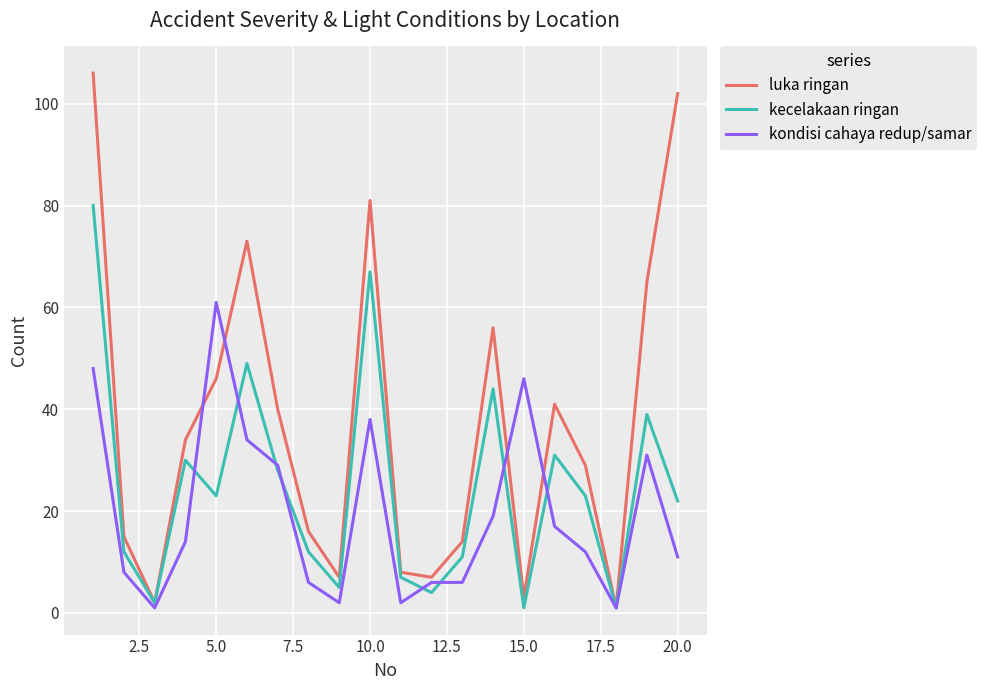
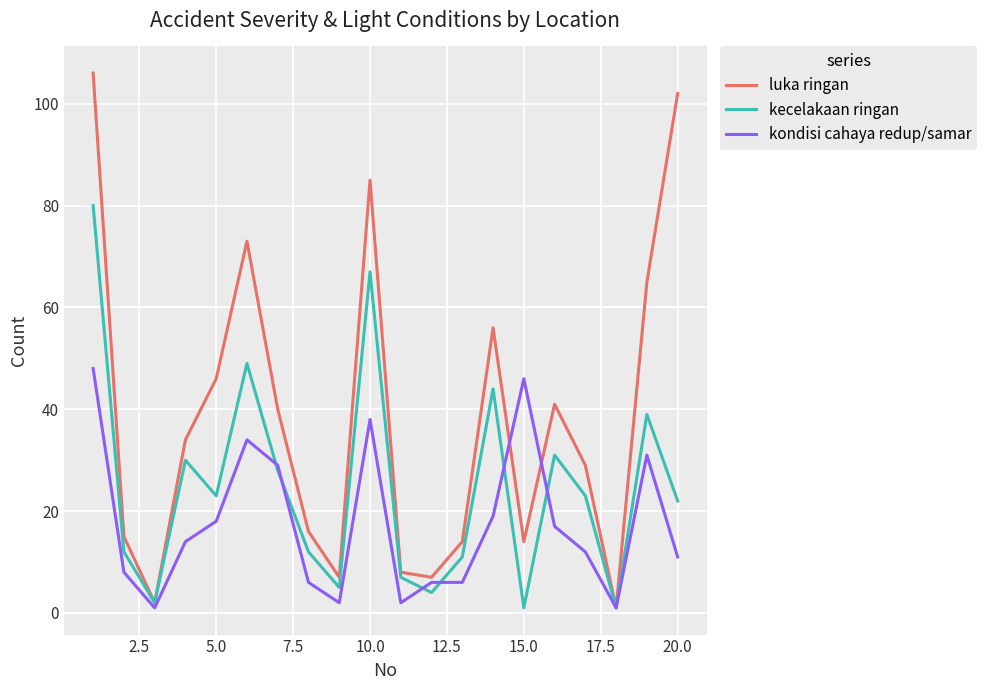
  {
    "luka ringan": {
      "5.0": 46,
-     "10.0": 81,
-     "15.0": 3,
+     "10.0": 85,
+     "15.0": 14,
      "20.0": 102
    },
    "kecelakaan ringan": {
      "5.0": 23,
      "10.0": 67,
      "15.0": 1,
      "20.0": 22
    },
    "kondisi cahaya redup/samar": {
-     "5.0": 61,
+     "5.0": 18,
      "10.0": 38,
      "15.0": 46,
      "20.0": 11
    }
  }
